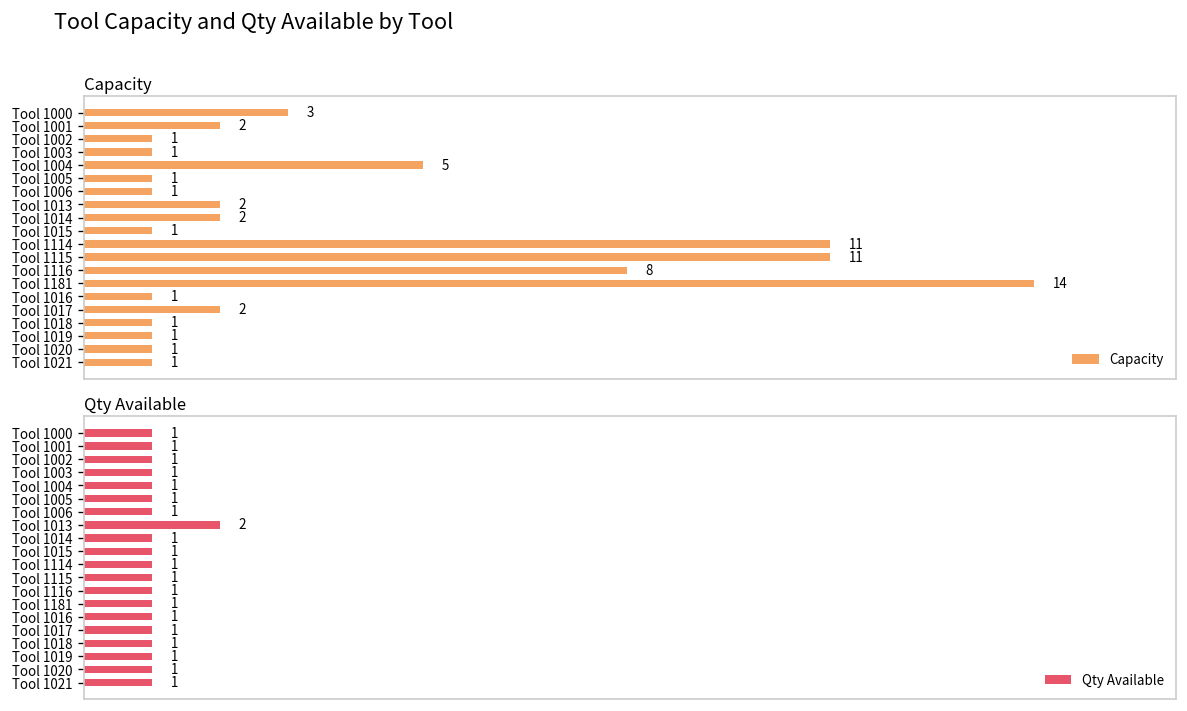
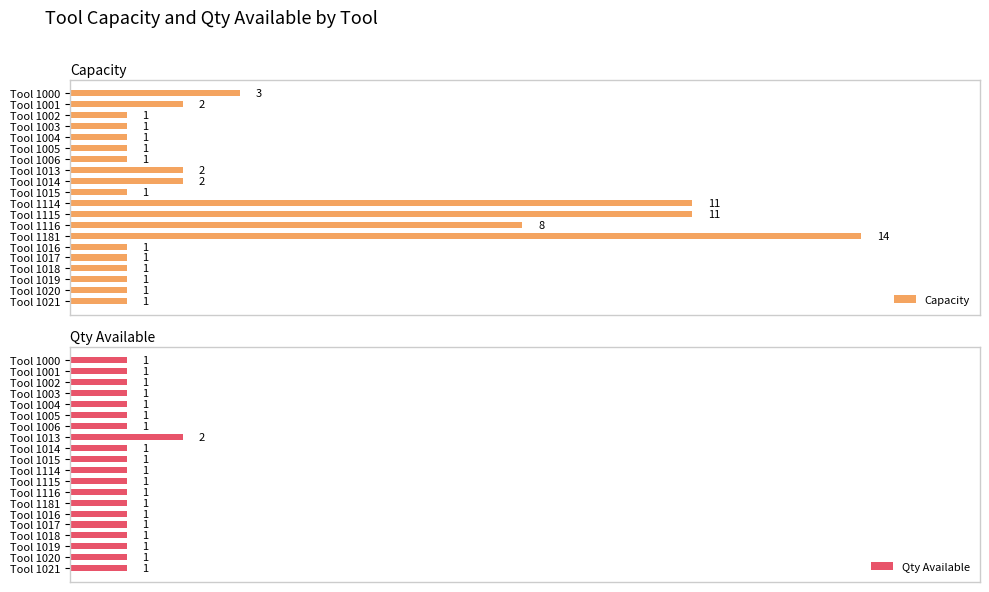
  {
    "Capacity": {
      "Tool 1000": 3,
      "Tool 1001": 2,
      "Tool 1002": 1,
      "Tool 1003": 1,
-     "Tool 1004": 5,
+     "Tool 1004": 1,
      "Tool 1005": 1,
      "Tool 1006": 1,
      "Tool 1013": 2,
      "Tool 1014": 2,
      "Tool 1015": 1,
      "Tool 1114": 11,
      "Tool 1115": 11,
      "Tool 1116": 8,
      "Tool 1181": 14,
      "Tool 1016": 1,
-     "Tool 1017": 2,
+     "Tool 1017": 1,
      "Tool 1018": 1,
      "Tool 1019": 1,
      "Tool 1020": 1,
      "Tool 1021": 1
    },
    "Qty Available": {
      "Tool 1000": 1,
      "Tool 1001": 1,
      "Tool 1002": 1,
      "Tool 1003": 1,
      "Tool 1004": 1,
      "Tool 1005": 1,
      "Tool 1006": 1,
      "Tool 1013": 2,
      "Tool 1014": 1,
      "Tool 1015": 1,
      "Tool 1114": 1,
      "Tool 1115": 1,
      "Tool 1116": 1,
      "Tool 1181": 1,
      "Tool 1016": 1,
      "Tool 1017": 1,
      "Tool 1018": 1,
      "Tool 1019": 1,
      "Tool 1020": 1,
      "Tool 1021": 1
    }
  }
